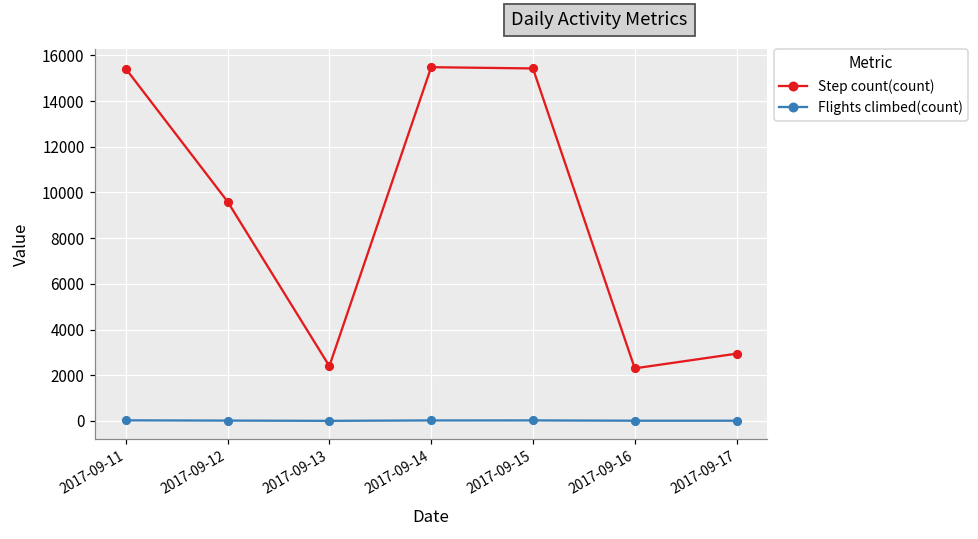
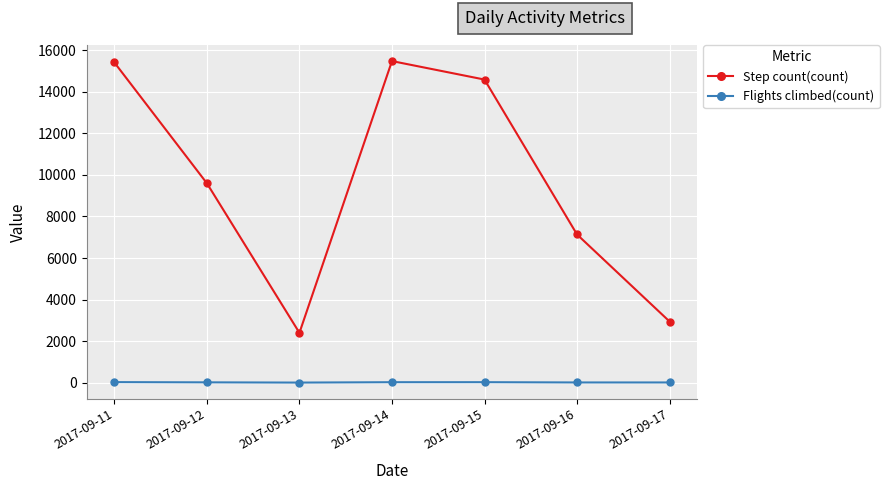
  {
    "Step count(count)": {
      "2017-09-11": 15400,
      "2017-09-12": 9600,
      "2017-09-13": 2400,
      "2017-09-14": 15500,
-     "2017-09-15": 15400,
-     "2017-09-16": 2300,
+     "2017-09-15": 14600,
+     "2017-09-16": 7100,
      "2017-09-17": 2900
    },
    "Flights climbed(count)": {
      "2017-09-11": 0,
      "2017-09-12": 0,
      "2017-09-13": 0,
      "2017-09-14": 0,
      "2017-09-15": 0,
      "2017-09-16": 0,
      "2017-09-17": 0
    }
  }
